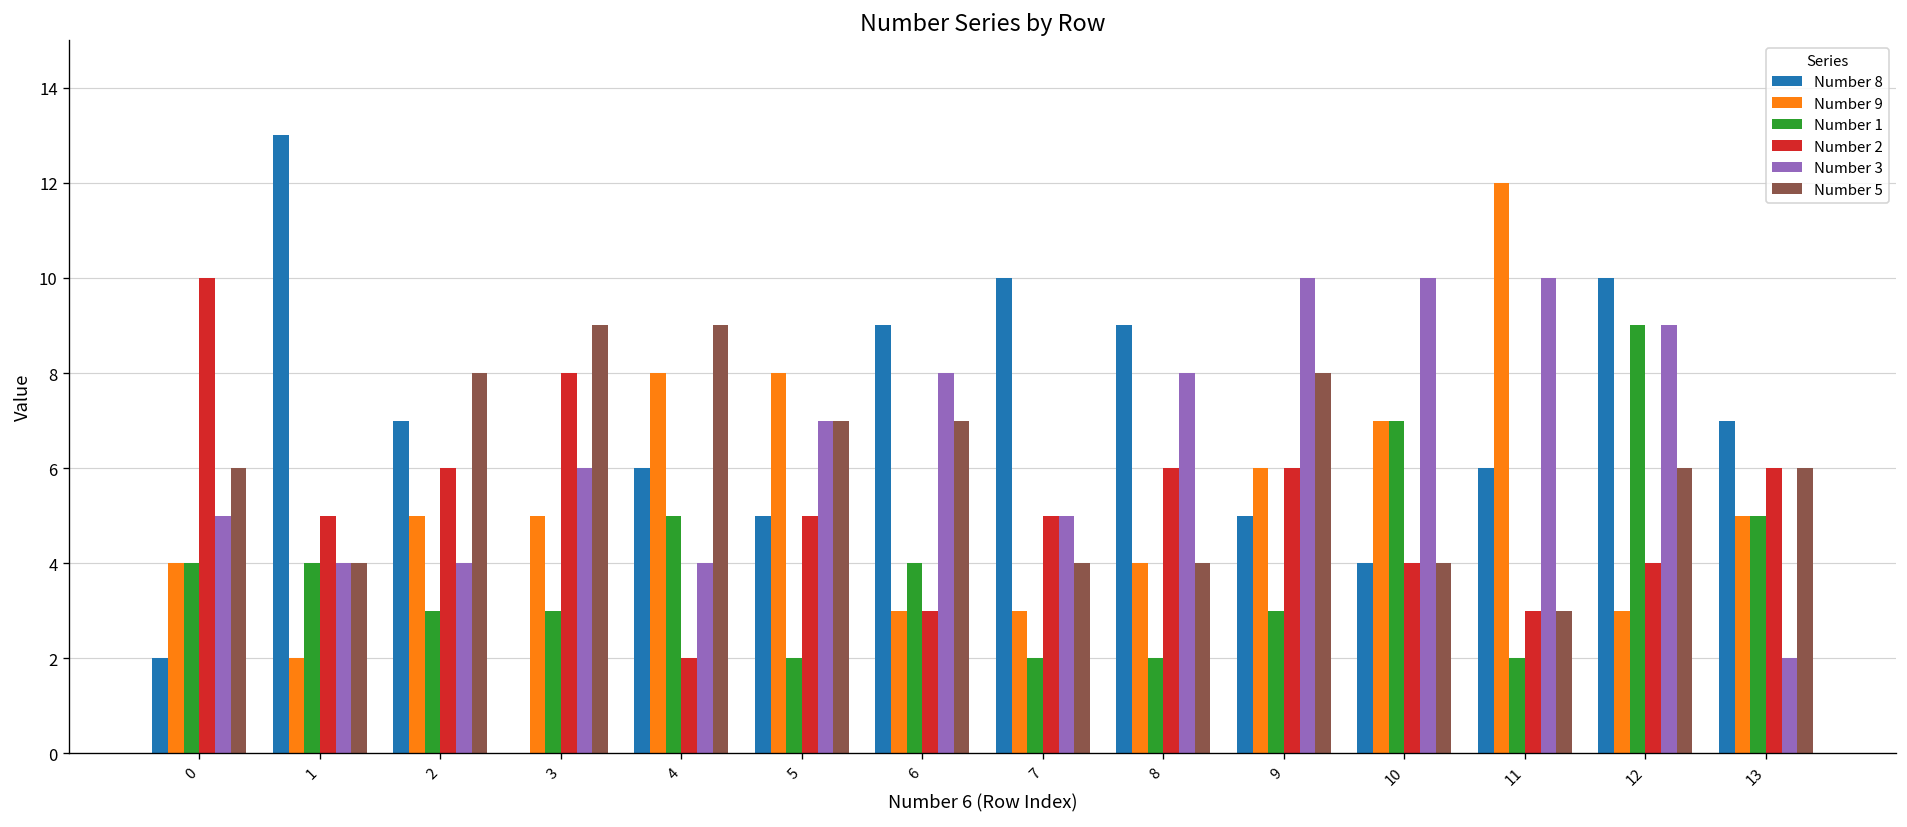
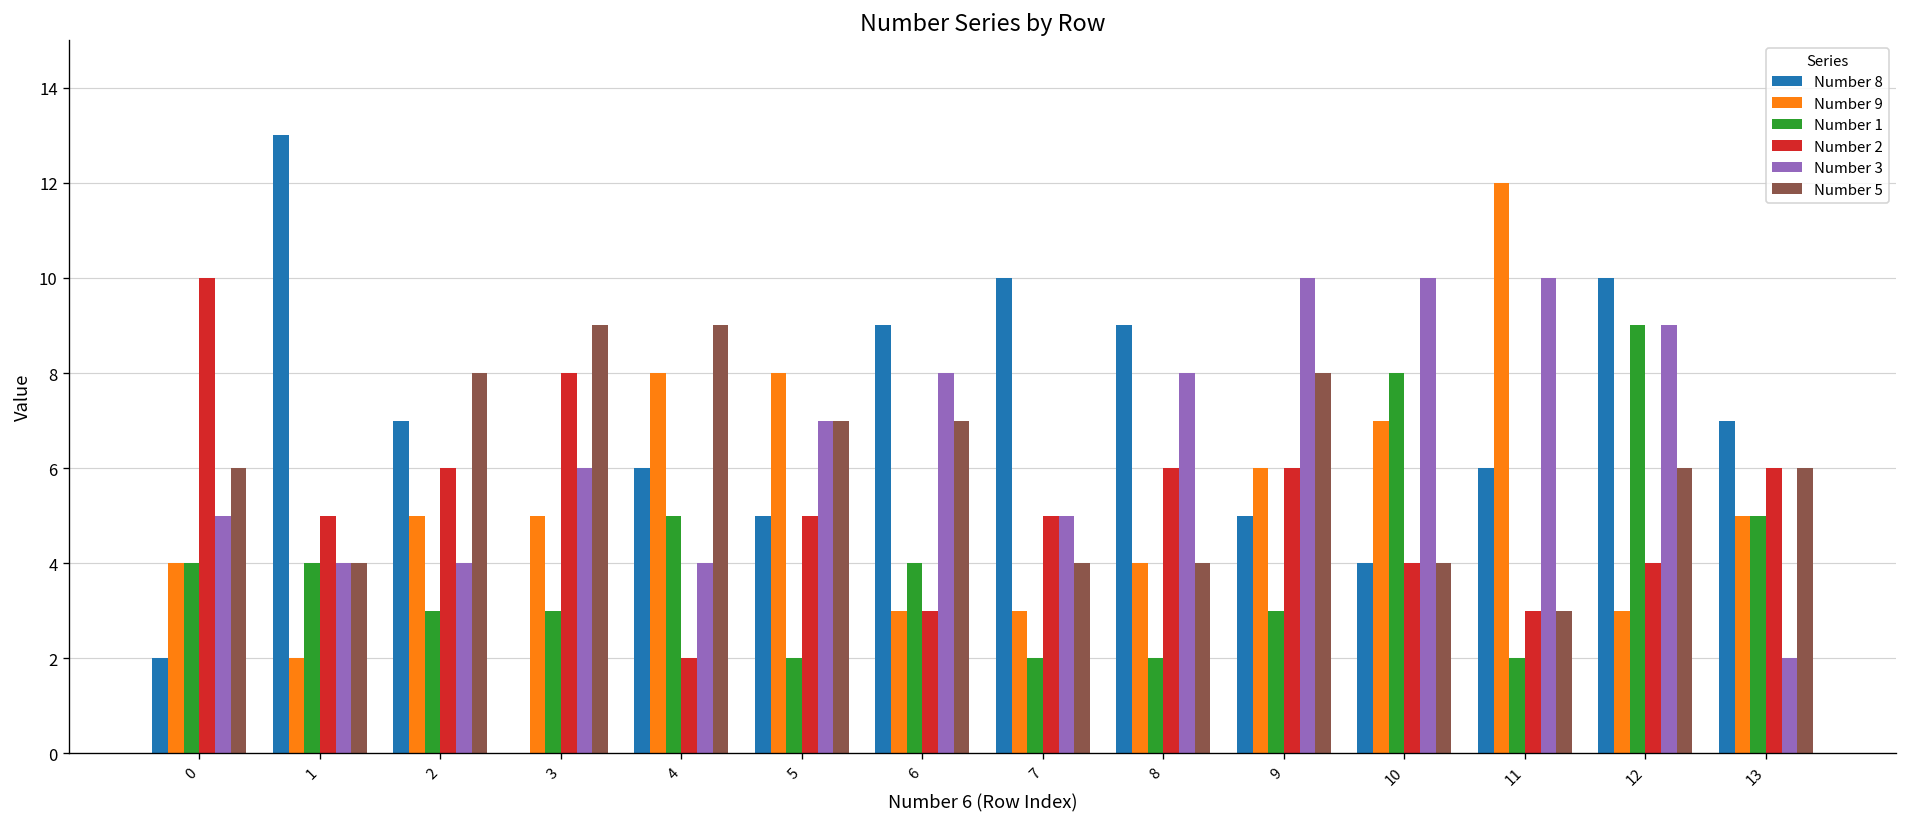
  {
    "Number 8": {
      "0": 2,
      "1": 13,
      "2": 7,
      "3": 0,
      "4": 6,
      "5": 5,
      "6": 9,
      "7": 10,
      "8": 9,
      "9": 5,
      "10": 4,
      "11": 6,
      "12": 10,
      "13": 7
    },
    "Number 9": {
      "0": 4,
      "1": 2,
      "2": 5,
      "3": 5,
      "4": 8,
      "5": 8,
      "6": 3,
      "7": 3,
      "8": 4,
      "9": 6,
      "10": 7,
      "11": 12,
      "12": 3,
      "13": 5
    },
    "Number 1": {
      "0": 4,
      "1": 4,
      "2": 3,
      "3": 3,
      "4": 5,
      "5": 2,
      "6": 4,
      "7": 2,
      "8": 2,
      "9": 3,
-     "10": 7,
+     "10": 8,
      "11": 2,
      "12": 9,
      "13": 5
    },
    "Number 2": {
      "0": 10,
      "1": 5,
      "2": 6,
      "3": 8,
      "4": 2,
      "5": 5,
      "6": 3,
      "7": 5,
      "8": 6,
      "9": 6,
      "10": 4,
      "11": 3,
      "12": 4,
      "13": 6
    },
    "Number 3": {
      "0": 5,
      "1": 4,
      "2": 4,
      "3": 6,
      "4": 4,
      "5": 7,
      "6": 8,
      "7": 5,
      "8": 8,
      "9": 10,
      "10": 10,
      "11": 10,
      "12": 9,
      "13": 2
    },
    "Number 5": {
      "0": 6,
      "1": 4,
      "2": 8,
      "3": 9,
      "4": 9,
      "5": 7,
      "6": 7,
      "7": 4,
      "8": 4,
      "9": 8,
      "10": 4,
      "11": 3,
      "12": 6,
      "13": 6
    }
  }
